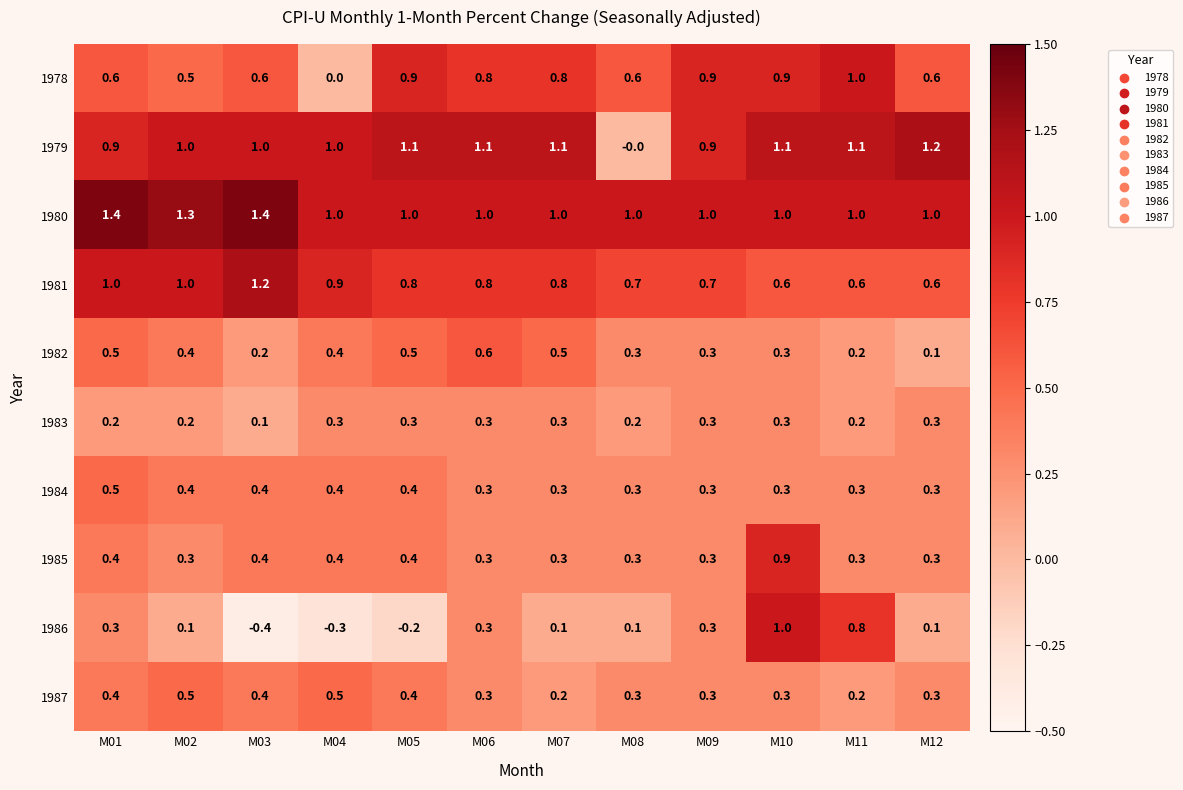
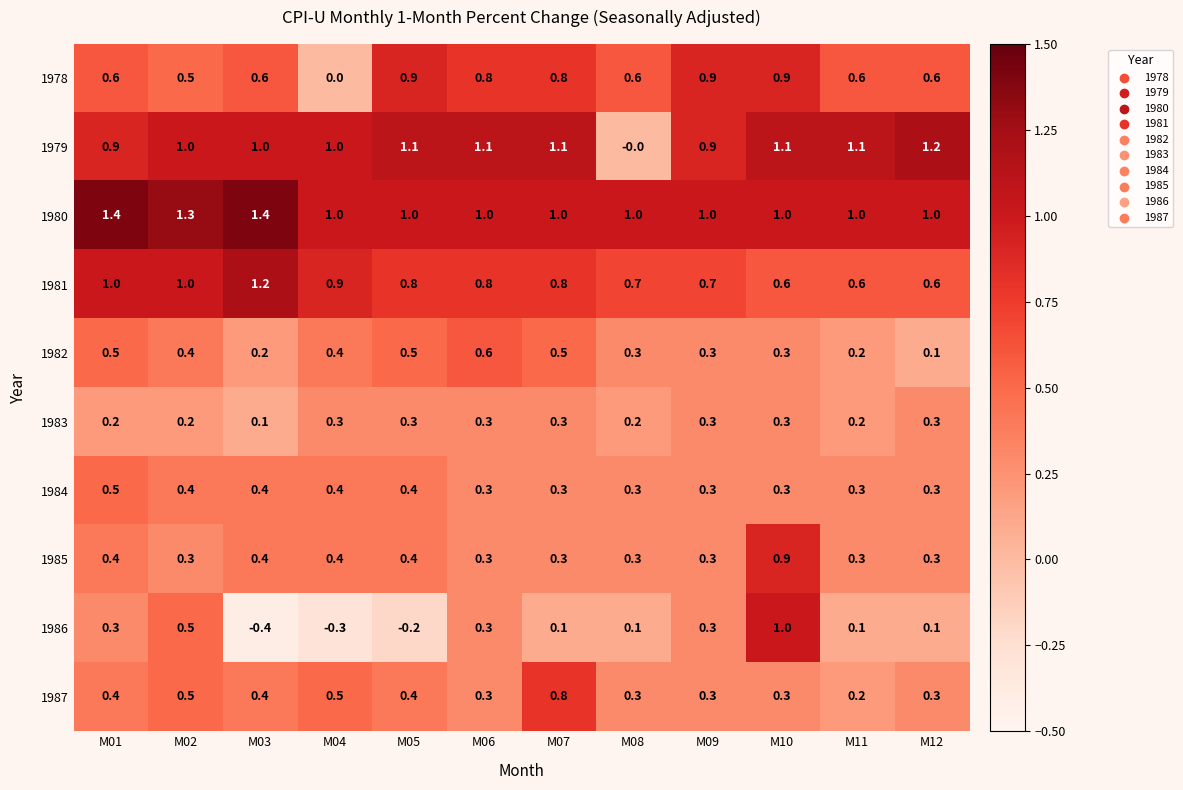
  {
    "1978": {
      "M01": 0.6,
      "M02": 0.5,
      "M03": 0.6,
      "M04": 0.0,
      "M05": 0.9,
      "M06": 0.8,
      "M07": 0.8,
      "M08": 0.6,
      "M09": 0.9,
      "M10": 0.9,
-     "M11": 1.0,
+     "M11": 0.6,
      "M12": 0.6
    },
    "1979": {
      "M01": 0.9,
      "M02": 1.0,
      "M03": 1.0,
      "M04": 1.0,
      "M05": 1.1,
      "M06": 1.1,
      "M07": 1.1,
      "M08": -0.0,
      "M09": 0.9,
      "M10": 1.1,
      "M11": 1.1,
      "M12": 1.2
    },
    "1980": {
      "M01": 1.4,
      "M02": 1.3,
      "M03": 1.4,
      "M04": 1.0,
      "M05": 1.0,
      "M06": 1.0,
      "M07": 1.0,
      "M08": 1.0,
      "M09": 1.0,
      "M10": 1.0,
      "M11": 1.0,
      "M12": 1.0
    },
    "1981": {
      "M01": 1.0,
      "M02": 1.0,
      "M03": 1.2,
      "M04": 0.9,
      "M05": 0.8,
      "M06": 0.8,
      "M07": 0.8,
      "M08": 0.7,
      "M09": 0.7,
      "M10": 0.6,
      "M11": 0.6,
      "M12": 0.6
    },
    "1982": {
      "M01": 0.5,
      "M02": 0.4,
      "M03": 0.2,
      "M04": 0.4,
      "M05": 0.5,
      "M06": 0.6,
      "M07": 0.5,
      "M08": 0.3,
      "M09": 0.3,
      "M10": 0.3,
      "M11": 0.2,
      "M12": 0.1
    },
    "1983": {
      "M01": 0.2,
      "M02": 0.2,
      "M03": 0.1,
      "M04": 0.3,
      "M05": 0.3,
      "M06": 0.3,
      "M07": 0.3,
      "M08": 0.2,
      "M09": 0.3,
      "M10": 0.3,
      "M11": 0.2,
      "M12": 0.3
    },
    "1984": {
      "M01": 0.5,
      "M02": 0.4,
      "M03": 0.4,
      "M04": 0.4,
      "M05": 0.4,
      "M06": 0.3,
      "M07": 0.3,
      "M08": 0.3,
      "M09": 0.3,
      "M10": 0.3,
      "M11": 0.3,
      "M12": 0.3
    },
    "1985": {
      "M01": 0.4,
      "M02": 0.3,
      "M03": 0.4,
      "M04": 0.4,
      "M05": 0.4,
      "M06": 0.3,
      "M07": 0.3,
      "M08": 0.3,
      "M09": 0.3,
      "M10": 0.9,
      "M11": 0.3,
      "M12": 0.3
    },
    "1986": {
      "M01": 0.3,
-     "M02": 0.1,
+     "M02": 0.5,
      "M03": -0.4,
      "M04": -0.3,
      "M05": -0.2,
      "M06": 0.3,
      "M07": 0.1,
      "M08": 0.1,
      "M09": 0.3,
      "M10": 1.0,
-     "M11": 0.8,
+     "M11": 0.1,
      "M12": 0.1
    },
    "1987": {
      "M01": 0.4,
      "M02": 0.5,
      "M03": 0.4,
      "M04": 0.5,
      "M05": 0.4,
      "M06": 0.3,
-     "M07": 0.2,
+     "M07": 0.8,
      "M08": 0.3,
      "M09": 0.3,
      "M10": 0.3,
      "M11": 0.2,
      "M12": 0.3
    }
  }
